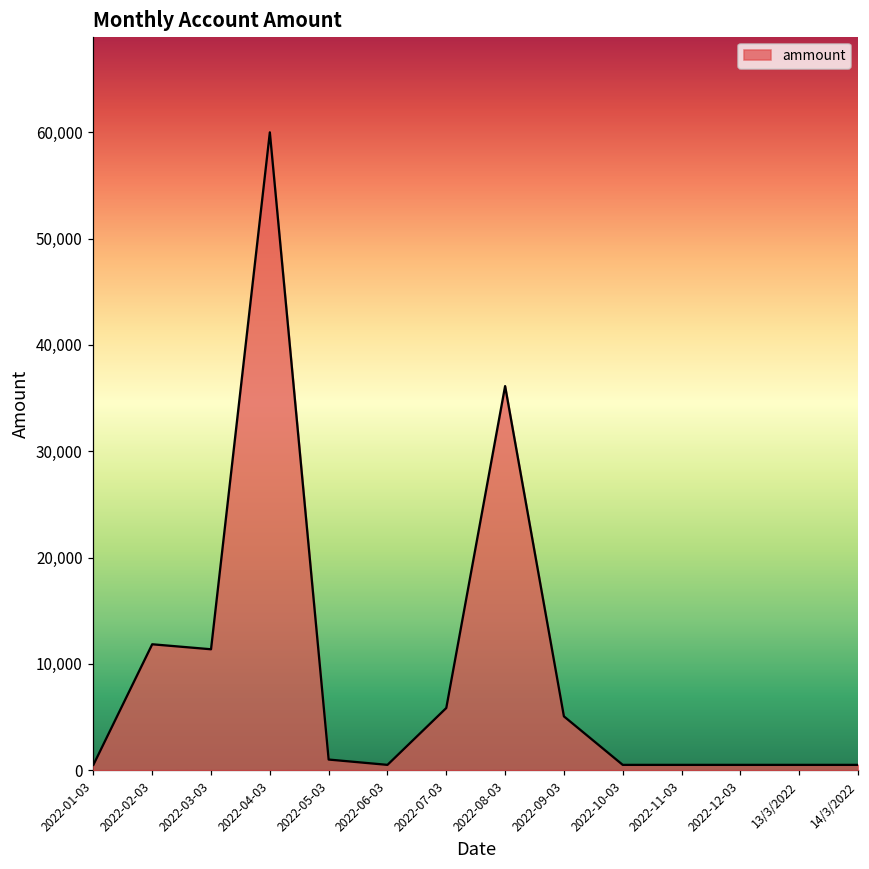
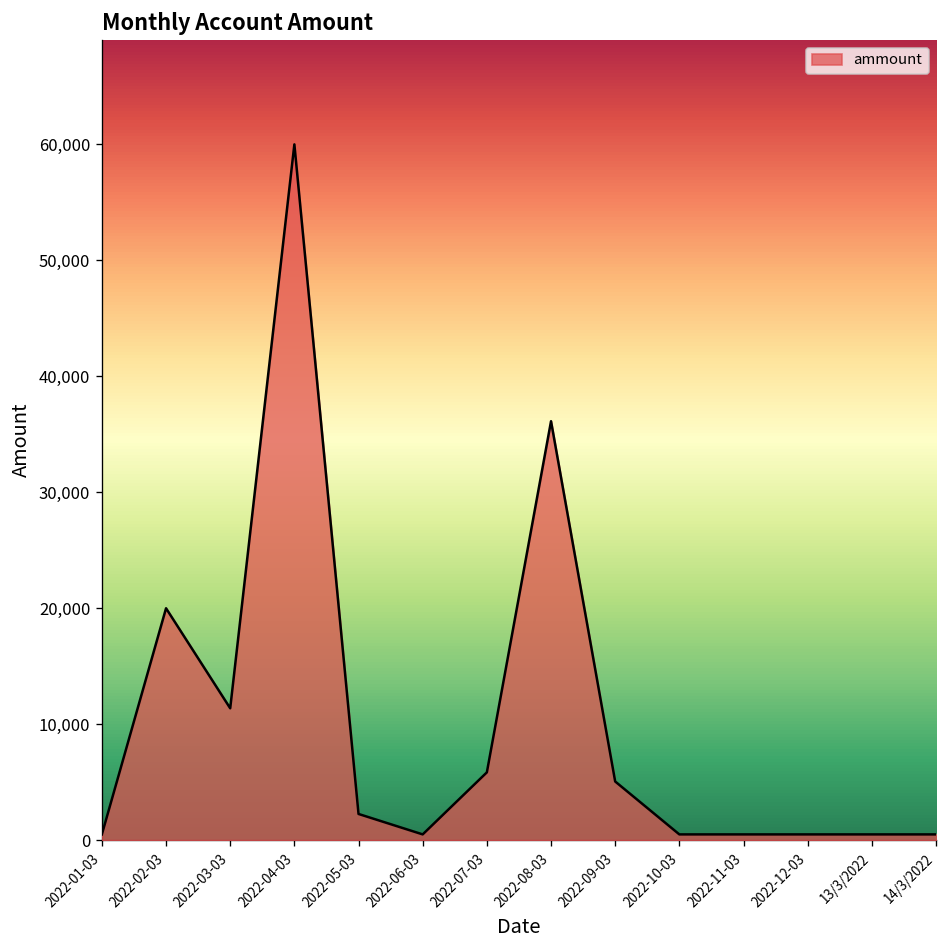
  {
    "2022-01-03": "1,000",
-   "2022-02-03": "12,000",
+   "2022-02-03": "20,000",
    "2022-03-03": "11,000",
    "2022-04-03": "60,000",
-   "2022-05-03": "1,000",
+   "2022-05-03": "2,000",
    "2022-06-03": "1,000",
    "2022-07-03": "6,000",
    "2022-08-03": "36,000",
    "2022-09-03": "5,000",
    "2022-10-03": "1,000",
    "2022-11-03": "1,000",
    "2022-12-03": "1,000",
    "13/3/2022": "1,000",
    "14/3/2022": "1,000"
  }
